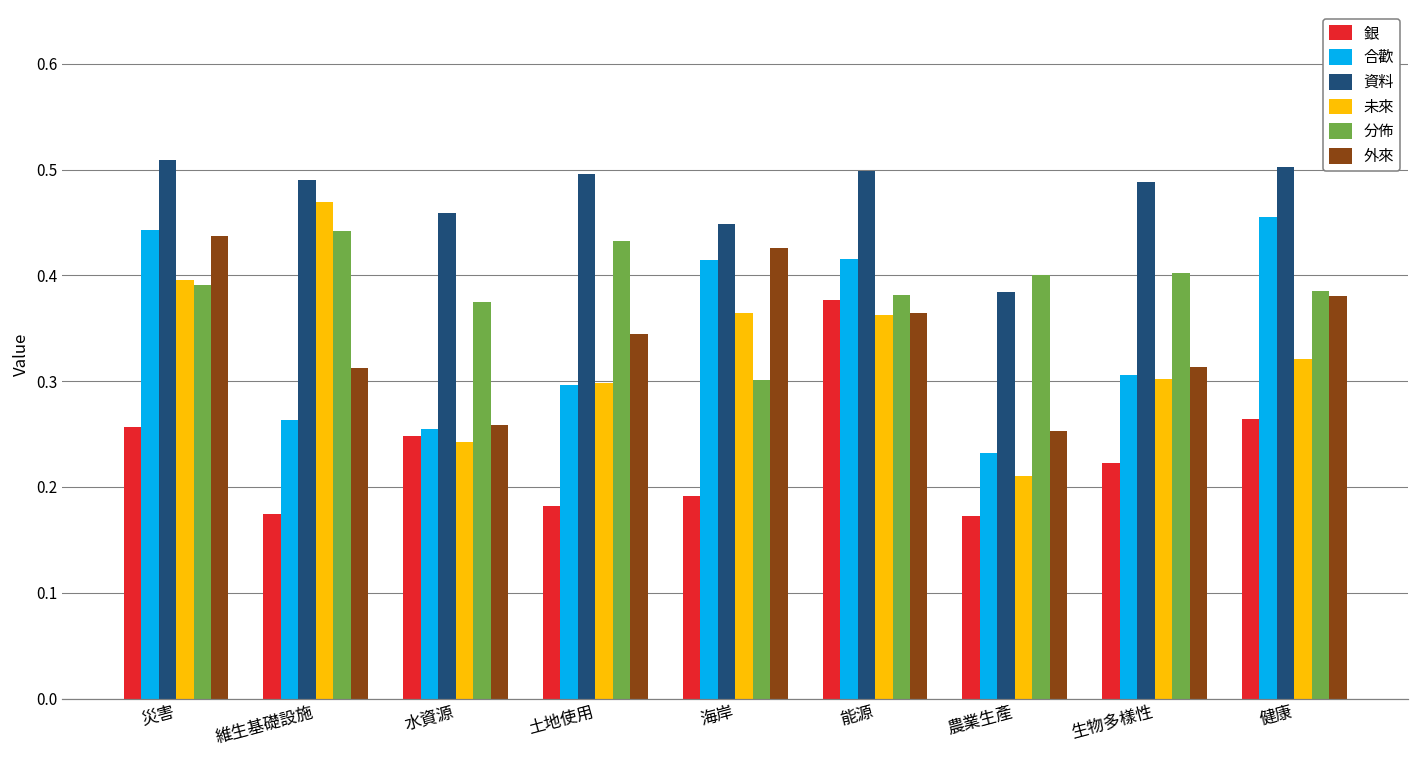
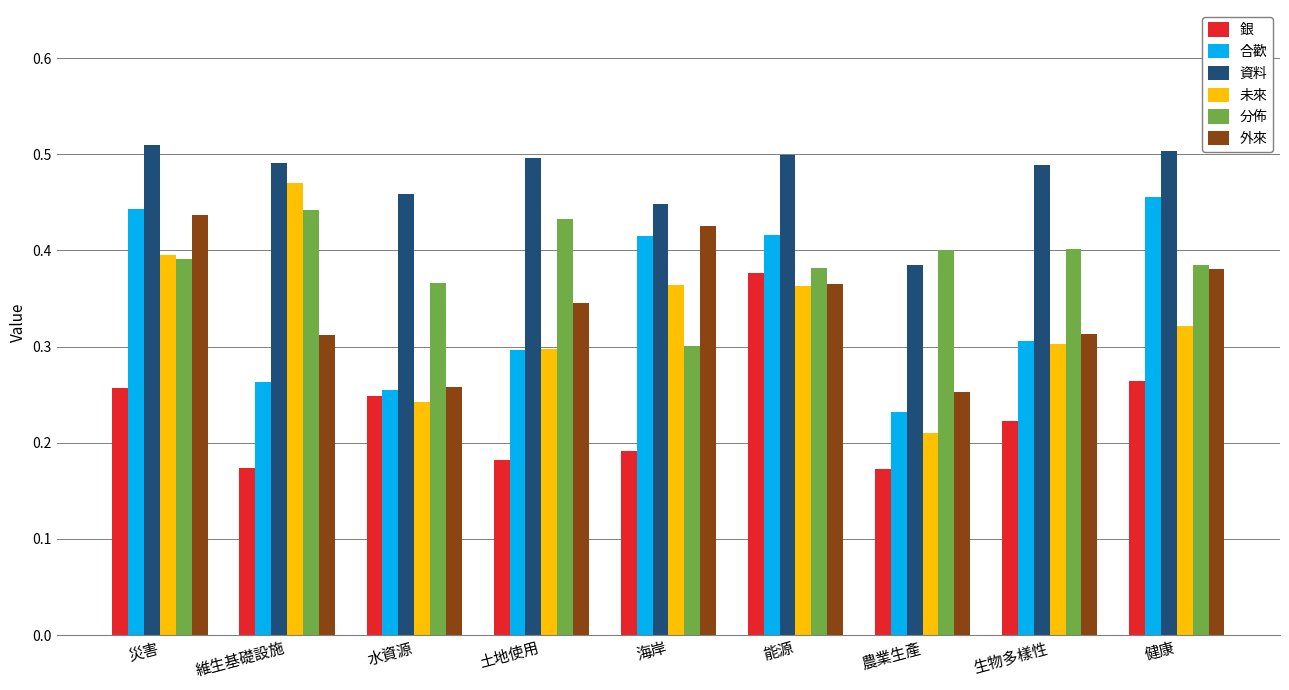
  {
    "銀": {
      "災害": 0.26,
      "維生基礎設施": 0.17,
      "水資源": 0.25,
      "土地使用": 0.18,
      "海岸": 0.19,
      "能源": 0.38,
      "農業生產": 0.17,
      "生物多樣性": 0.22,
      "健康": 0.26
    },
    "合歡": {
      "災害": 0.44,
      "維生基礎設施": 0.26,
      "水資源": 0.26,
      "土地使用": 0.30,
      "海岸": 0.41,
      "能源": 0.42,
      "農業生產": 0.23,
      "生物多樣性": 0.31,
      "健康": 0.46
    },
    "資料": {
      "災害": 0.51,
      "維生基礎設施": 0.49,
      "水資源": 0.46,
      "土地使用": 0.50,
      "海岸": 0.45,
      "能源": 0.50,
      "農業生產": 0.38,
      "生物多樣性": 0.49,
      "健康": 0.50
    },
    "未來": {
      "災害": 0.40,
      "維生基礎設施": 0.47,
      "水資源": 0.24,
      "土地使用": 0.30,
      "海岸": 0.36,
      "能源": 0.36,
      "農業生產": 0.21,
      "生物多樣性": 0.30,
      "健康": 0.32
    },
    "分佈": {
      "災害": 0.39,
      "維生基礎設施": 0.44,
-     "水資源": 0.38,
+     "水資源": 0.37,
      "土地使用": 0.43,
      "海岸": 0.30,
      "能源": 0.38,
      "農業生產": 0.40,
      "生物多樣性": 0.40,
      "健康": 0.39
    },
    "外來": {
      "災害": 0.44,
      "維生基礎設施": 0.31,
      "水資源": 0.26,
      "土地使用": 0.35,
      "海岸": 0.43,
      "能源": 0.36,
      "農業生產": 0.25,
      "生物多樣性": 0.31,
      "健康": 0.38
    }
  }
